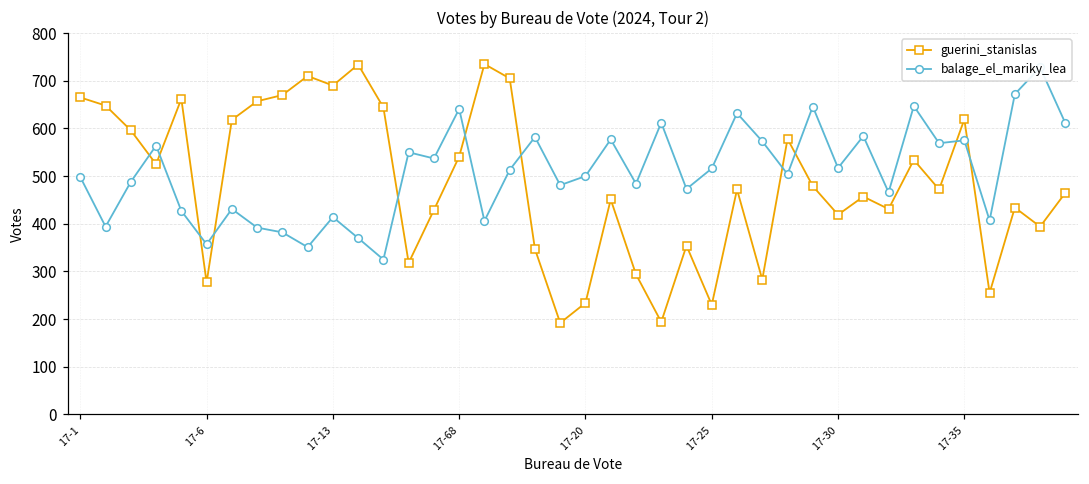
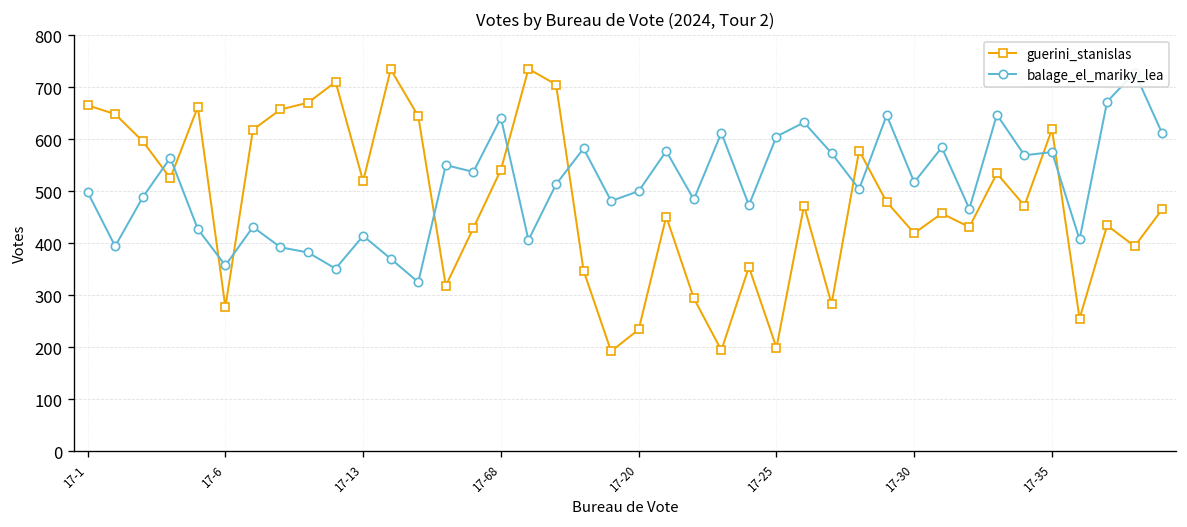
  {
    "guerini_stanislas": {
      "17-1": 670,
      "17-6": 280,
-     "17-13": 690,
+     "17-13": 520,
      "17-68": 540,
      "17-20": 230,
-     "17-25": 230,
+     "17-25": 200,
      "17-30": 420,
      "17-35": 620
    },
    "balage_el_mariky_lea": {
      "17-1": 500,
      "17-6": 360,
      "17-13": 410,
      "17-68": 640,
      "17-20": 500,
-     "17-25": 520,
+     "17-25": 610,
      "17-30": 520,
      "17-35": 580
    }
  }
